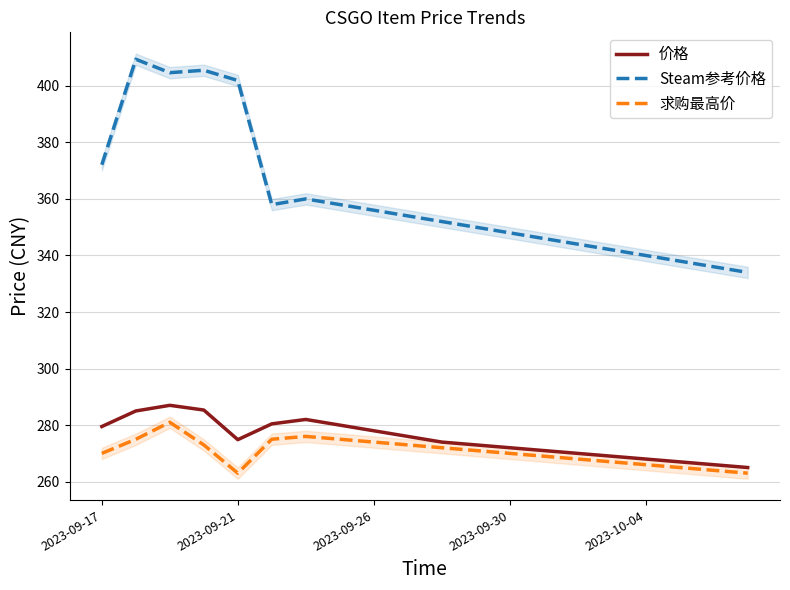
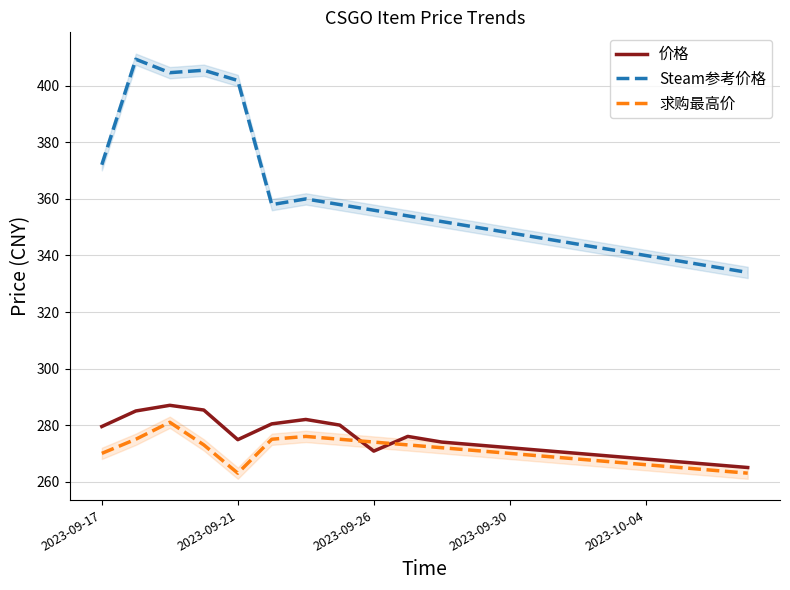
  {
    "价格": {
      "2023-09-17": 280,
      "2023-09-21": 275,
-     "2023-09-26": 278
+     "2023-09-26": 271
    }
  }
